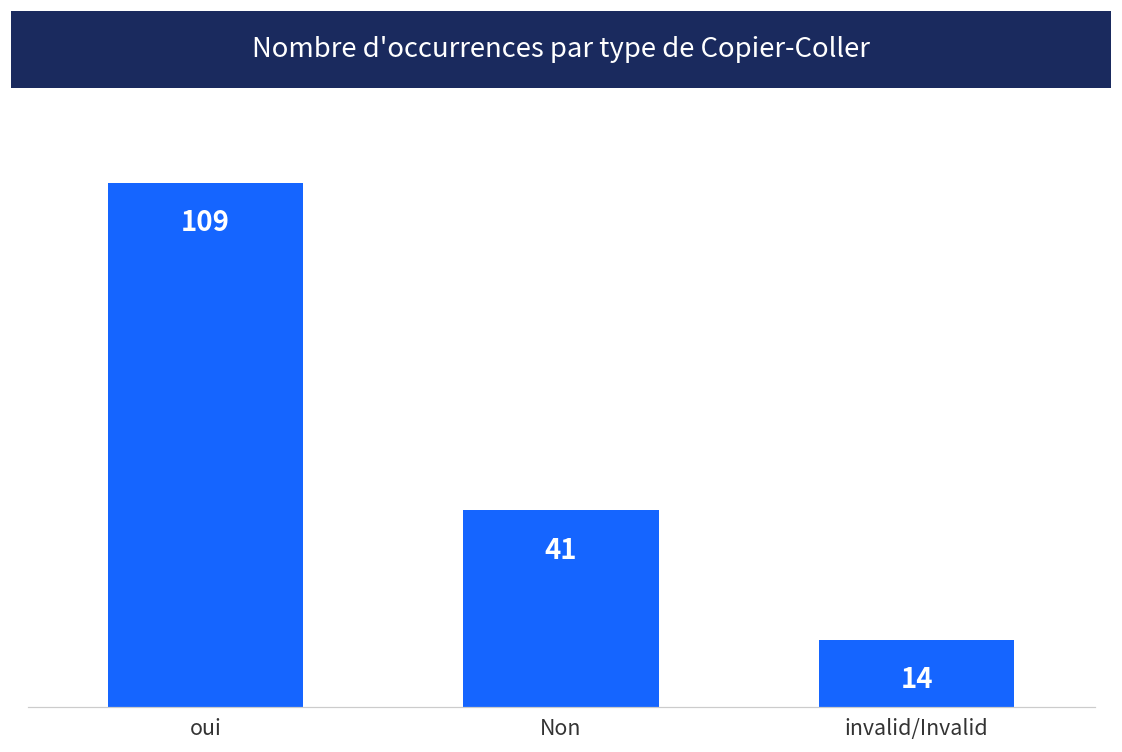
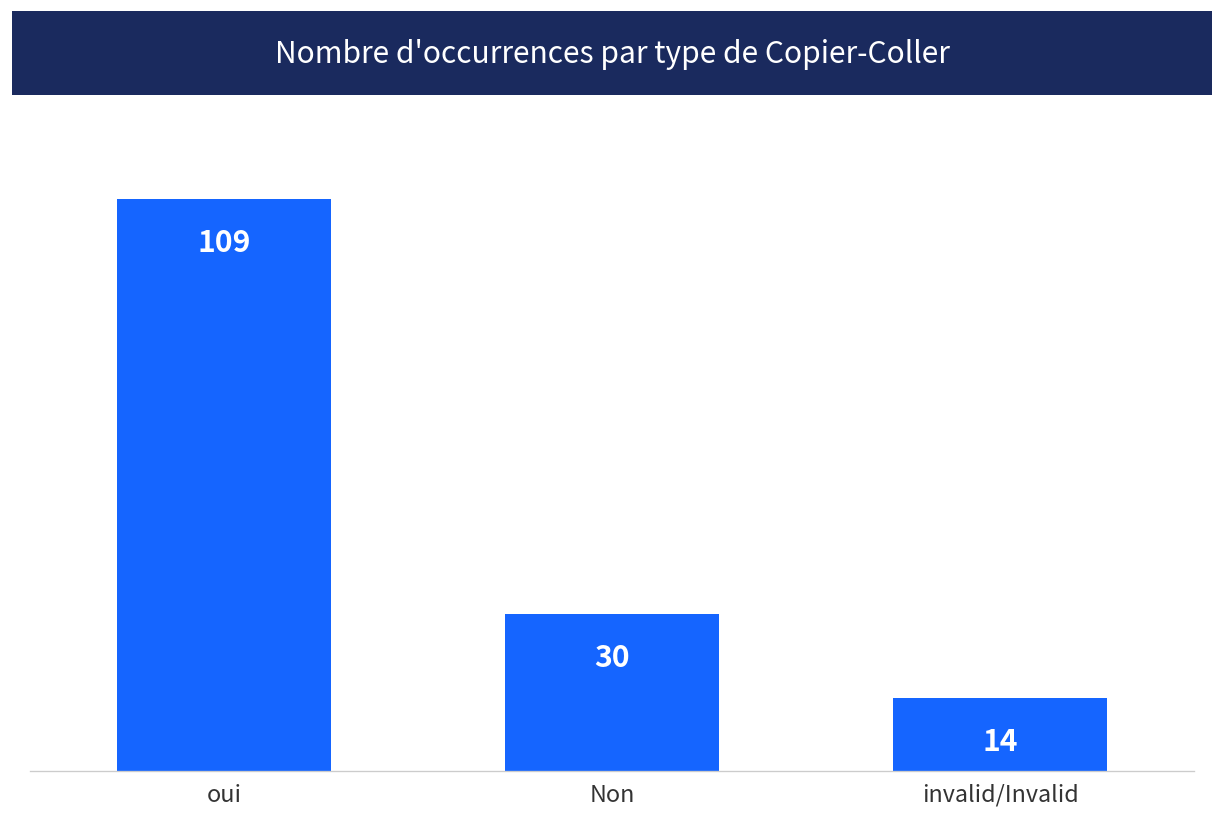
  {
    "oui": 109,
-   "Non": 41,
+   "Non": 30,
    "invalid/Invalid": 14
  }
